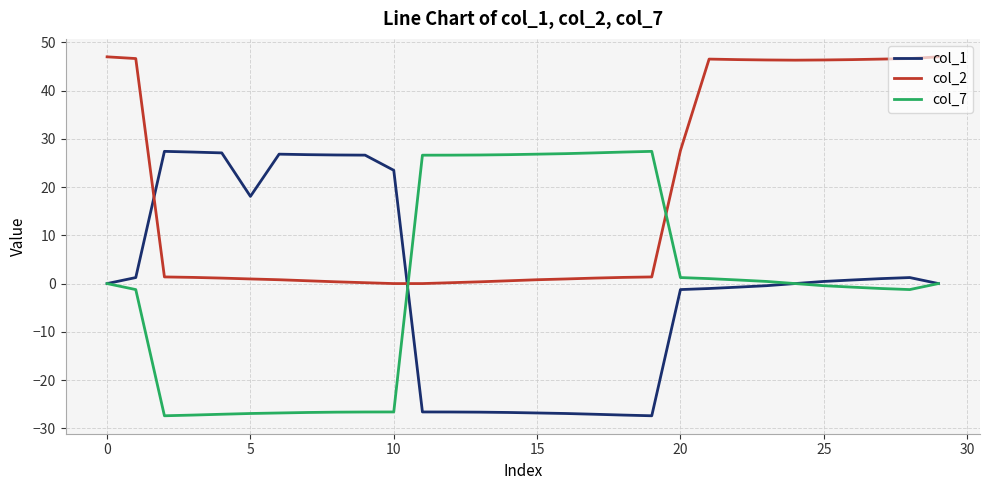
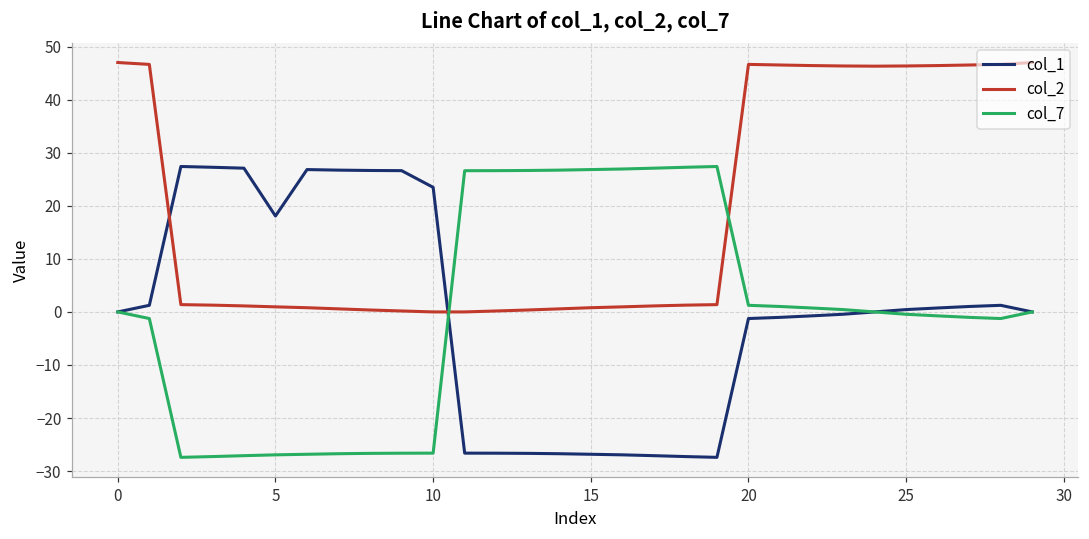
  {
    "col_1": {
      "5": 18,
      "10": 23,
      "15": -27,
      "20": -1,
      "25": 0
    },
    "col_2": {
      "0": 47,
      "5": 1,
      "10": 0,
      "15": 1,
-     "20": 28,
+     "20": 47,
      "25": 46
    },
    "col_7": {
      "5": -27,
      "10": -27,
      "15": 27,
      "20": 1,
      "25": 0
    }
  }
